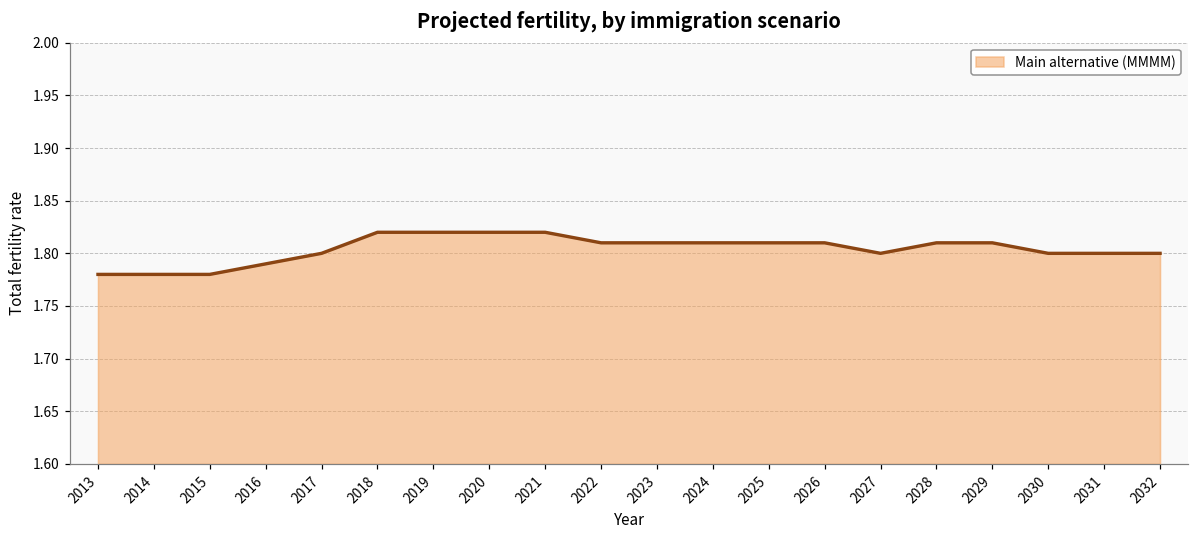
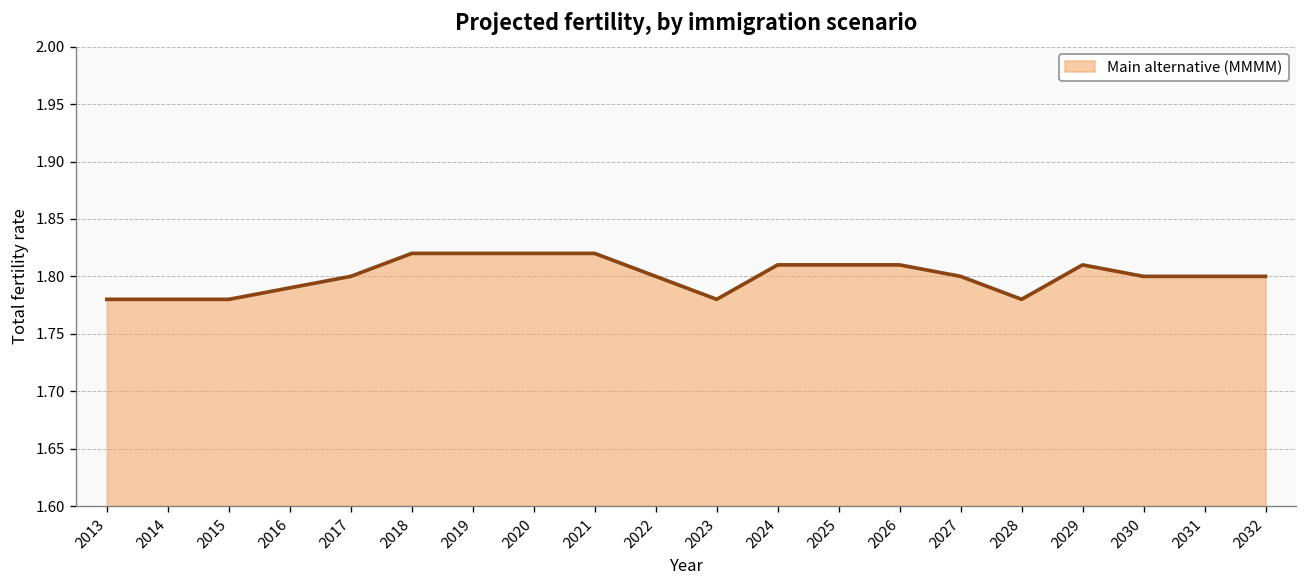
  {
    "2013": 1.78,
    "2014": 1.78,
    "2015": 1.78,
    "2016": 1.79,
    "2017": 1.80,
    "2018": 1.82,
    "2019": 1.82,
    "2020": 1.82,
    "2021": 1.82,
-   "2022": 1.81,
-   "2023": 1.81,
+   "2022": 1.80,
+   "2023": 1.78,
    "2024": 1.81,
    "2025": 1.81,
    "2026": 1.81,
    "2027": 1.80,
-   "2028": 1.81,
+   "2028": 1.78,
    "2029": 1.81,
    "2030": 1.80,
    "2031": 1.80,
    "2032": 1.80
  }
